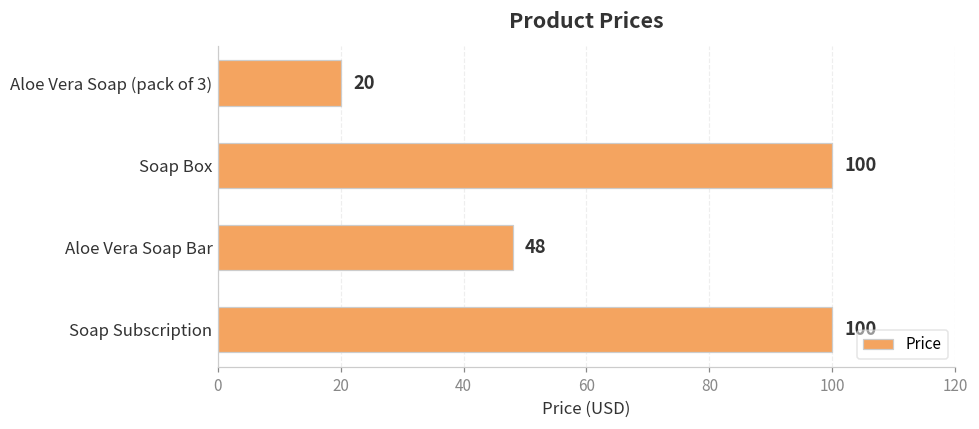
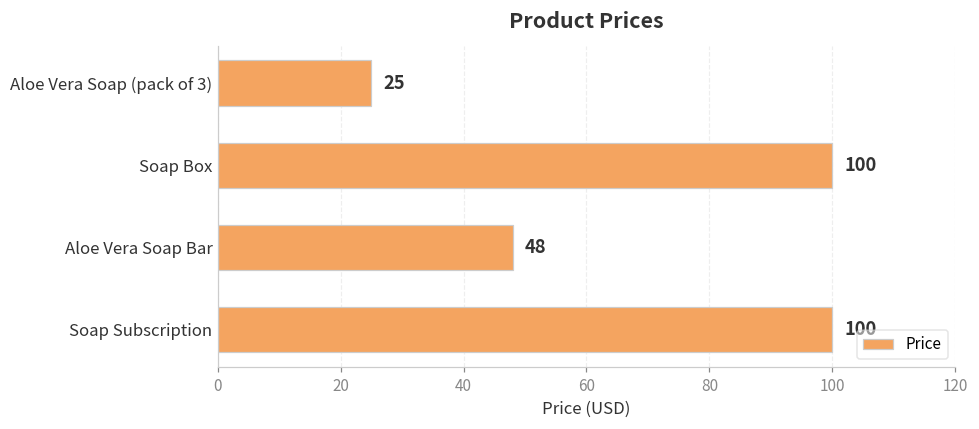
  {
-   "Aloe Vera Soap (pack of 3)": 20,
+   "Aloe Vera Soap (pack of 3)": 25,
    "Soap Box": 100,
    "Aloe Vera Soap Bar": 48
  }
